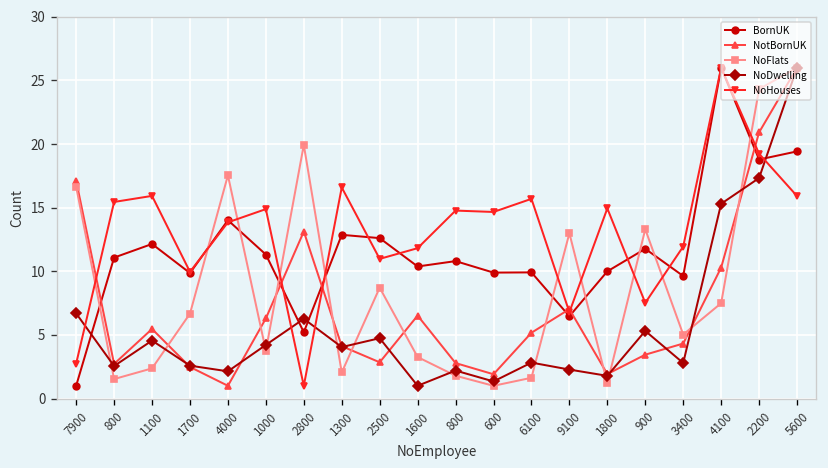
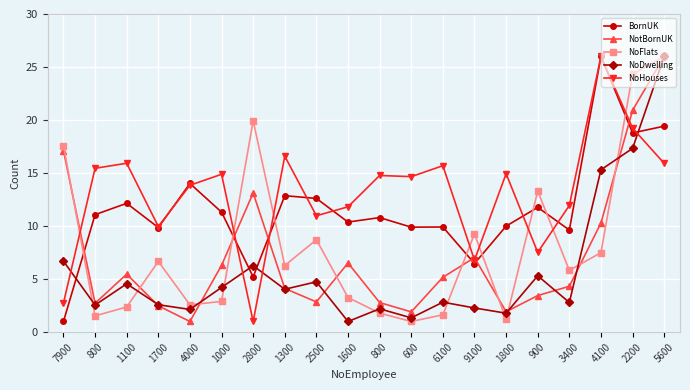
  {
    "NoFlats": {
-     "7900": 16.7,
+     "7900": 17.6,
      "1100": 2.4,
      "1700": 6.7,
-     "4000": 17.5,
-     "1000": 3.8,
+     "4000": 2.6,
+     "1000": 2.9,
      "2800": 19.9,
-     "1300": 2.0,
+     "1300": 6.3,
      "2500": 8.7,
      "1600": 3.3,
      "600": 1.0,
      "6100": 1.6,
-     "9100": 13.0,
+     "9100": 9.3,
      "1800": 1.2,
      "900": 13.3,
-     "3400": 5.0,
+     "3400": 5.8,
      "4100": 7.5
    }
  }
